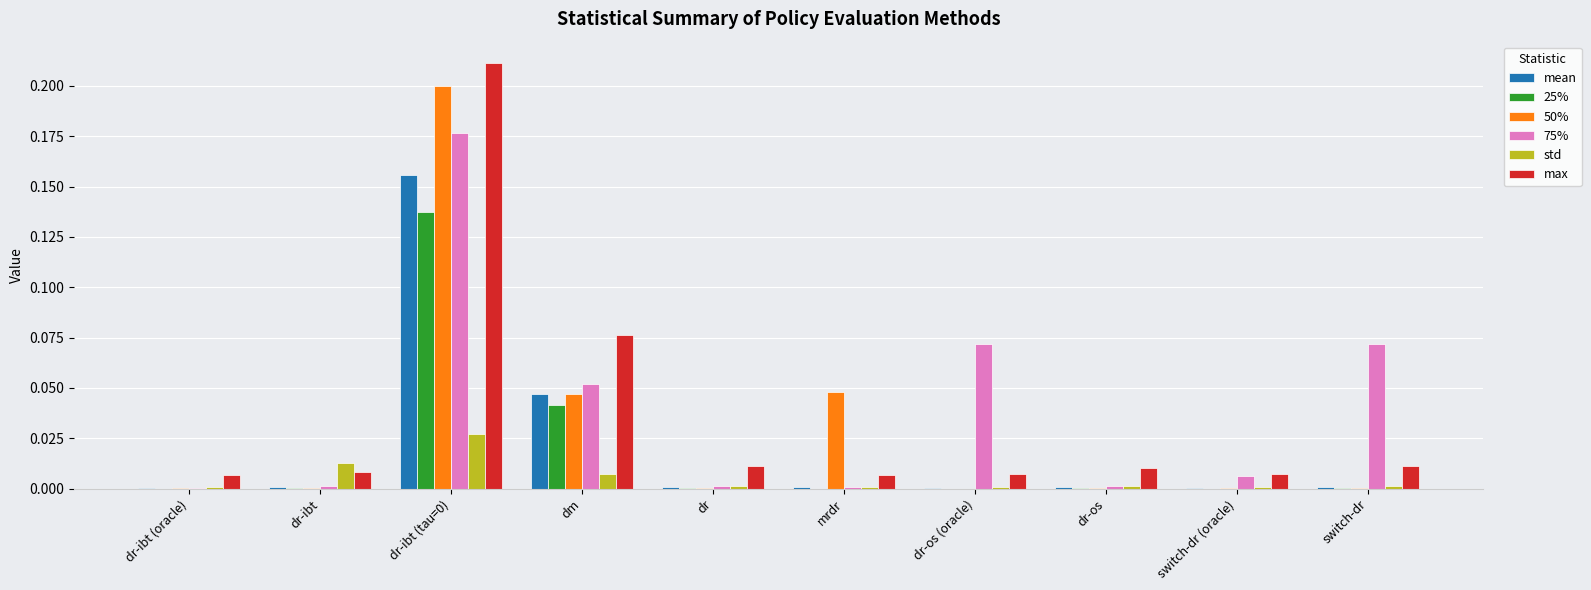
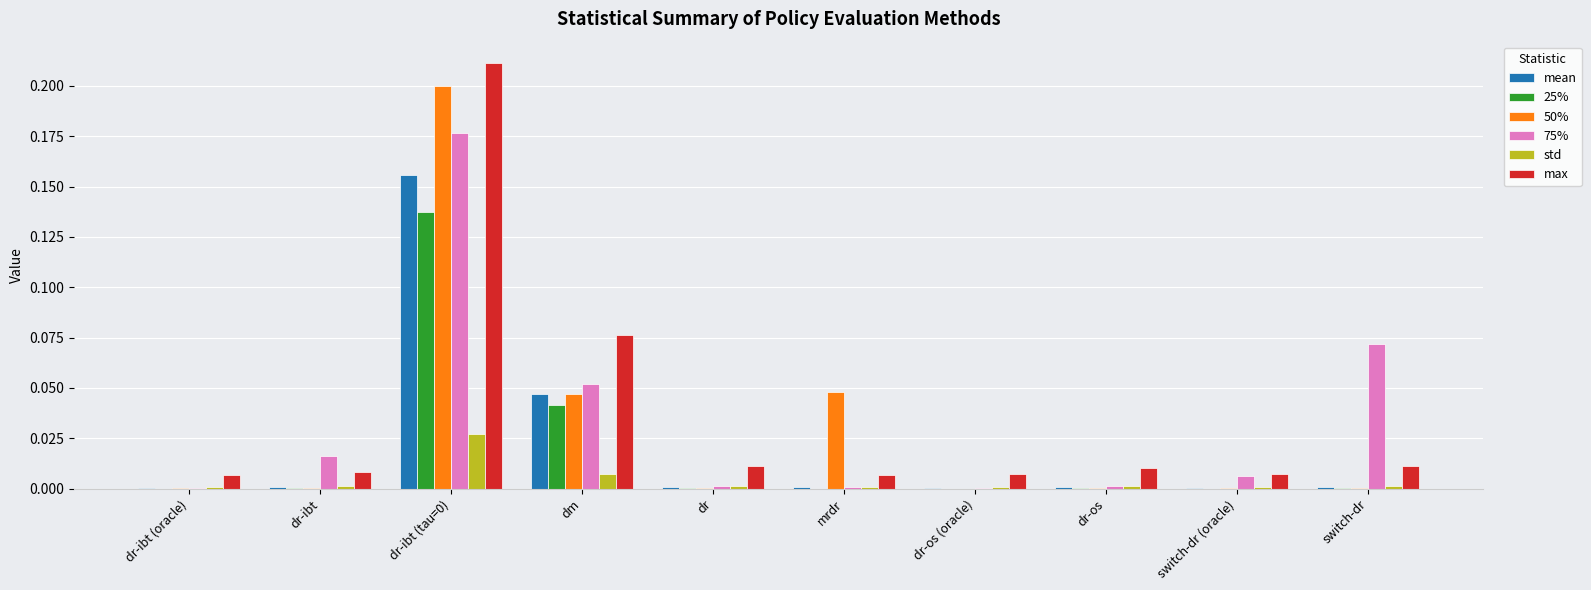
  {
    "mean": {
      "dr-ibt (tau=0)": 0.156,
      "dm": 0.047
    },
    "25%": {
      "dr-ibt (tau=0)": 0.137,
      "dm": 0.041
    },
    "50%": {
      "dr-ibt (tau=0)": 0.200,
      "dm": 0.047,
      "mrdr": 0.048
    },
    "75%": {
-     "dr-ibt": 0.001,
+     "dr-ibt": 0.016,
      "dr-ibt (tau=0)": 0.177,
      "dm": 0.052,
      "dr": 0.001,
-     "dr-os (oracle)": 0.072,
+     "dr-os (oracle)": 0.000,
      "dr-os": 0.001,
      "switch-dr (oracle)": 0.006,
      "switch-dr": 0.072
    },
    "std": {
-     "dr-ibt": 0.013,
+     "dr-ibt": 0.001,
      "dr-ibt (tau=0)": 0.027,
      "dm": 0.008,
      "dr": 0.001,
      "dr-os": 0.001,
      "switch-dr": 0.001
    },
    "max": {
      "dr-ibt (oracle)": 0.007,
      "dr-ibt": 0.008,
      "dr-ibt (tau=0)": 0.211,
      "dm": 0.076,
      "dr": 0.011,
      "mrdr": 0.007,
      "dr-os (oracle)": 0.007,
      "dr-os": 0.010,
      "switch-dr (oracle)": 0.007,
      "switch-dr": 0.011
    }
  }
